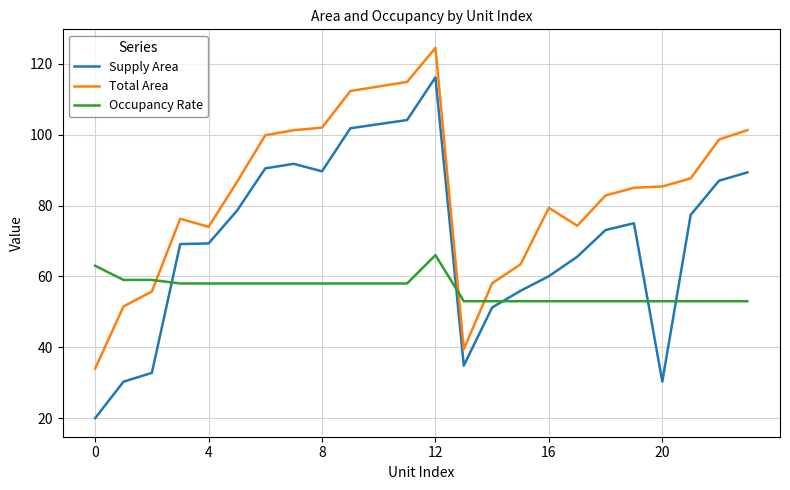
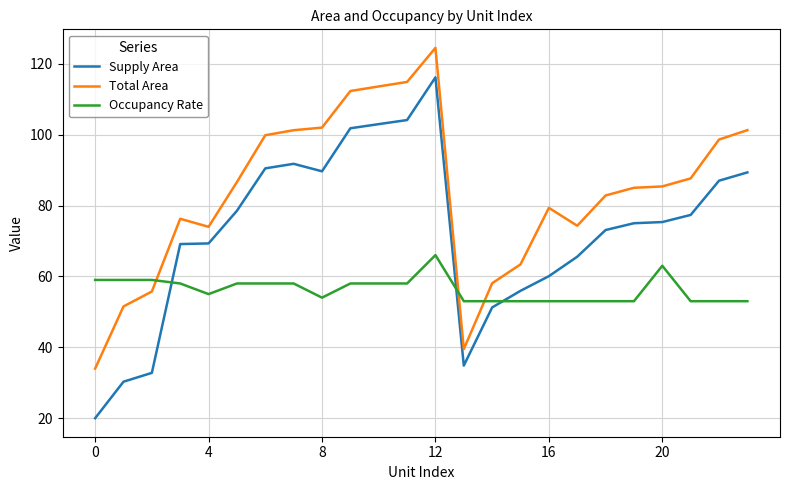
  {
    "Supply Area": {
      "0": 20,
      "4": 69,
      "8": 90,
      "12": 116,
      "16": 60,
-     "20": 30
+     "20": 75
    },
    "Total Area": {
      "0": 34,
      "4": 74,
      "8": 102,
      "12": 124,
      "16": 79,
      "20": 85
    },
    "Occupancy Rate": {
-     "0": 63,
-     "4": 58,
-     "8": 58,
+     "0": 59,
+     "4": 55,
+     "8": 54,
      "12": 66,
      "16": 53,
-     "20": 53
+     "20": 63
    }
  }
